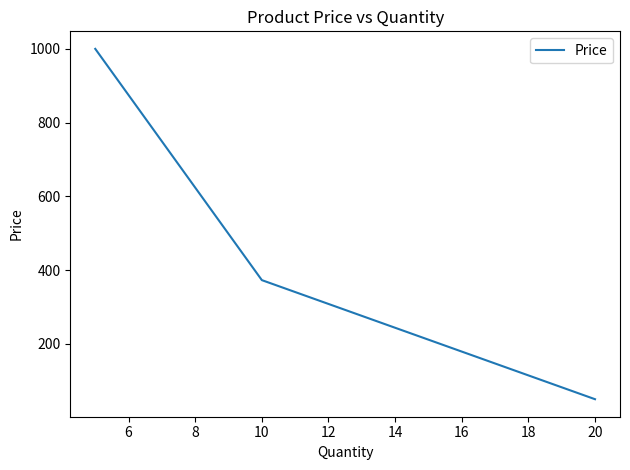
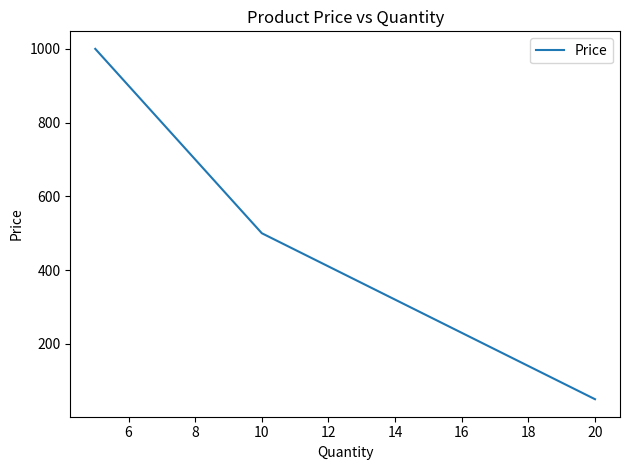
  {
-   "10": 370,
+   "10": 500,
    "20": 50
  }
